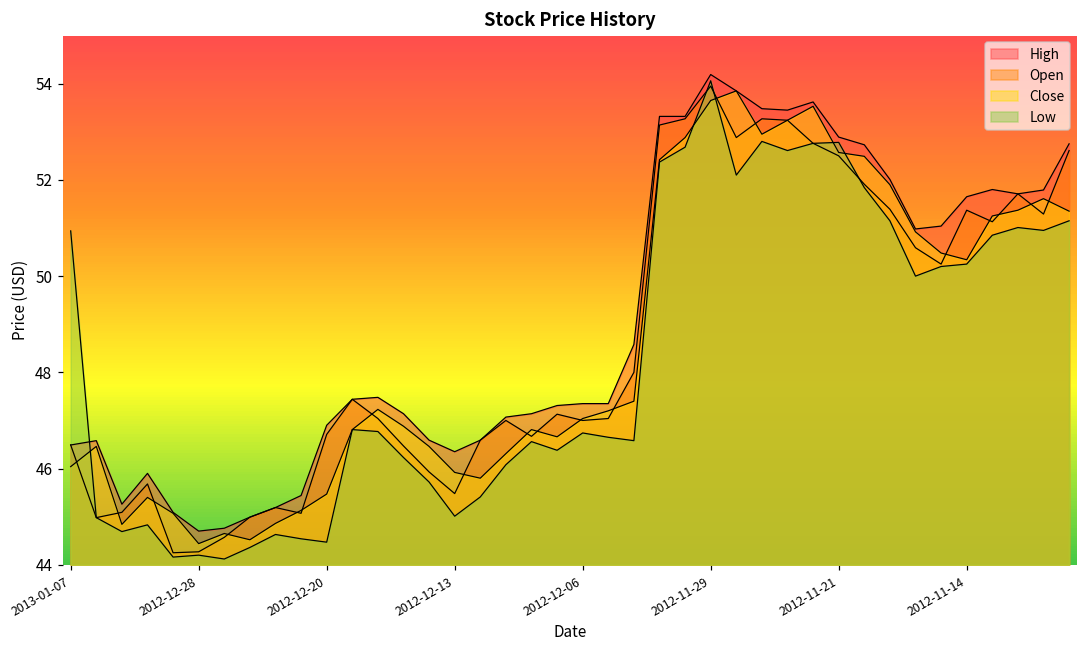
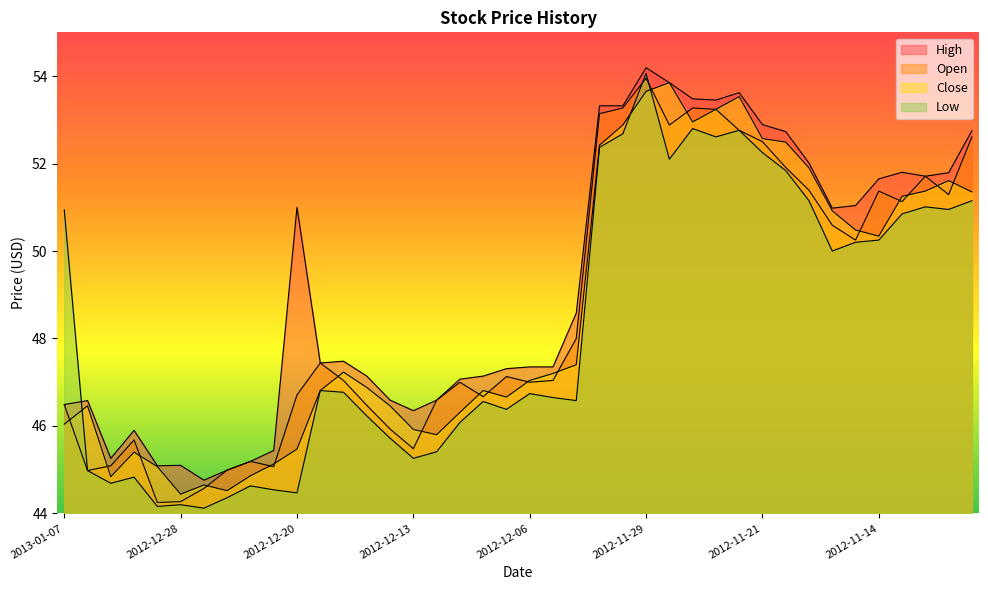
  {
    "High": {
-     "2012-12-28": 44.7,
-     "2012-12-20": 46.9,
+     "2012-12-28": 45.1,
+     "2012-12-20": 51.0,
      "2012-12-13": 46.4,
      "2012-12-06": 47.4,
      "2012-11-29": 54.2,
      "2012-11-21": 52.9,
      "2012-11-14": 51.7
    },
    "Low": {
      "2013-01-07": 50.9,
      "2012-12-28": 44.2,
      "2012-12-20": 44.5,
-     "2012-12-13": 45.0,
+     "2012-12-13": 45.3,
      "2012-12-06": 46.7,
      "2012-11-29": 54.1,
-     "2012-11-21": 52.8,
+     "2012-11-21": 52.3,
      "2012-11-14": 50.3
    }
  }
